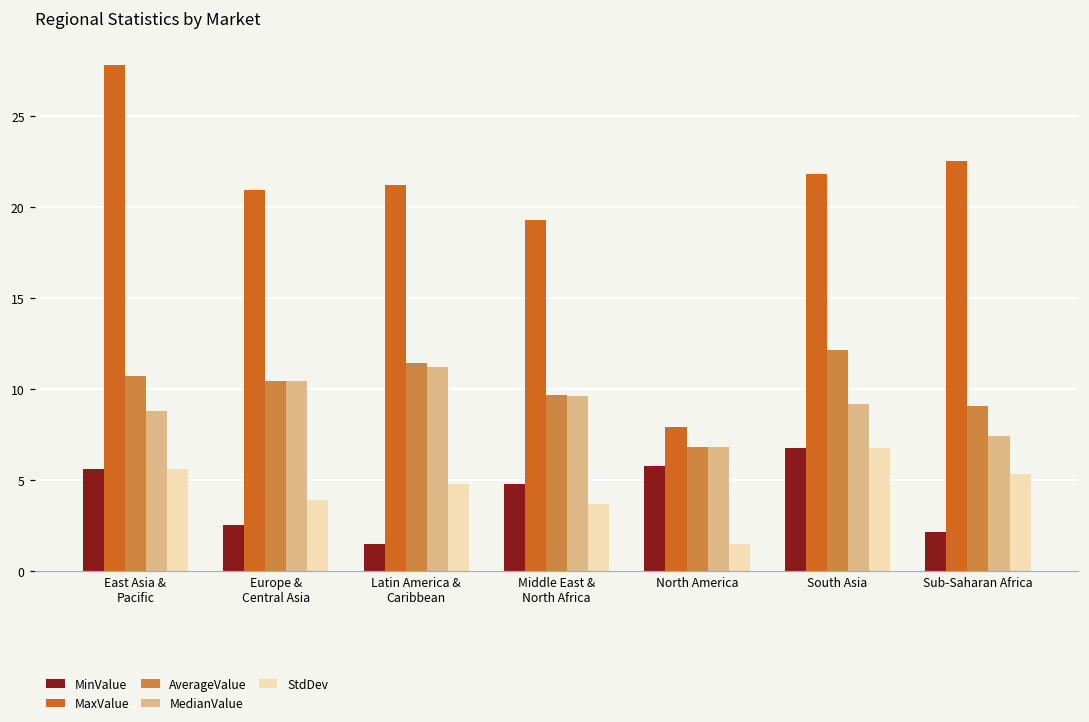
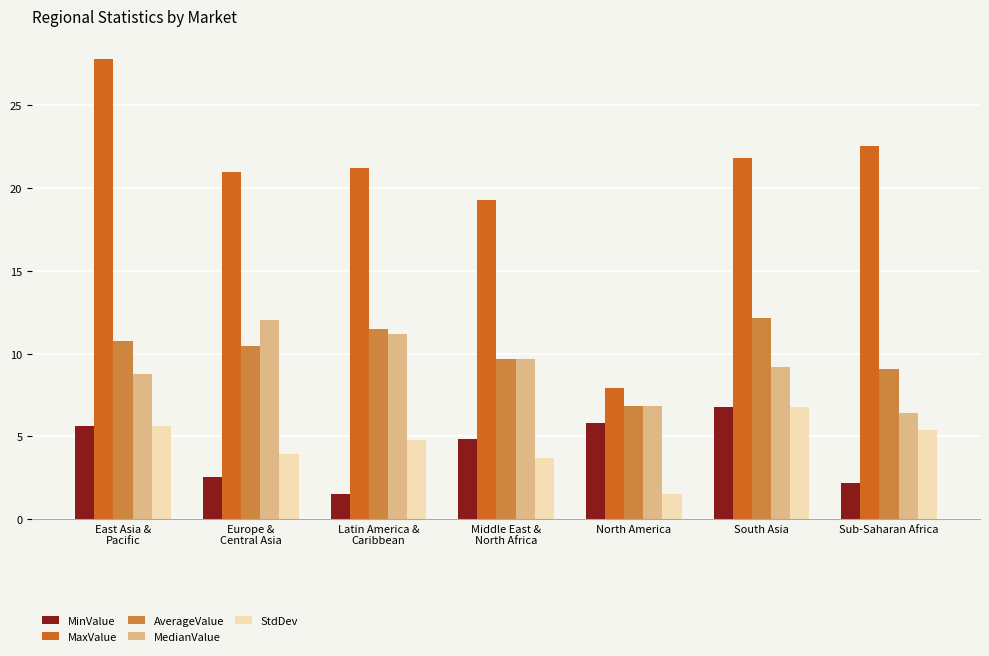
  {
    "MinValue": {
      "East Asia & Pacific": 5.6,
      "Europe & Central Asia": 2.6,
      "Latin America & Caribbean": 1.5,
      "Middle East & North Africa": 4.8,
      "North America": 5.8,
      "South Asia": 6.8,
      "Sub-Saharan Africa": 2.2
    },
    "MedianValue": {
      "East Asia & Pacific": 8.8,
-     "Europe & Central Asia": 10.4,
+     "Europe & Central Asia": 12.0,
      "Latin America & Caribbean": 11.2,
      "Middle East & North Africa": 9.7,
      "North America": 6.9,
      "South Asia": 9.2,
-     "Sub-Saharan Africa": 7.4
+     "Sub-Saharan Africa": 6.4
    },
    "StdDev": {
      "East Asia & Pacific": 5.6,
      "Europe & Central Asia": 3.9,
      "Latin America & Caribbean": 4.8,
      "Middle East & North Africa": 3.7,
      "North America": 1.5,
      "South Asia": 6.8,
      "Sub-Saharan Africa": 5.4
    }
  }
